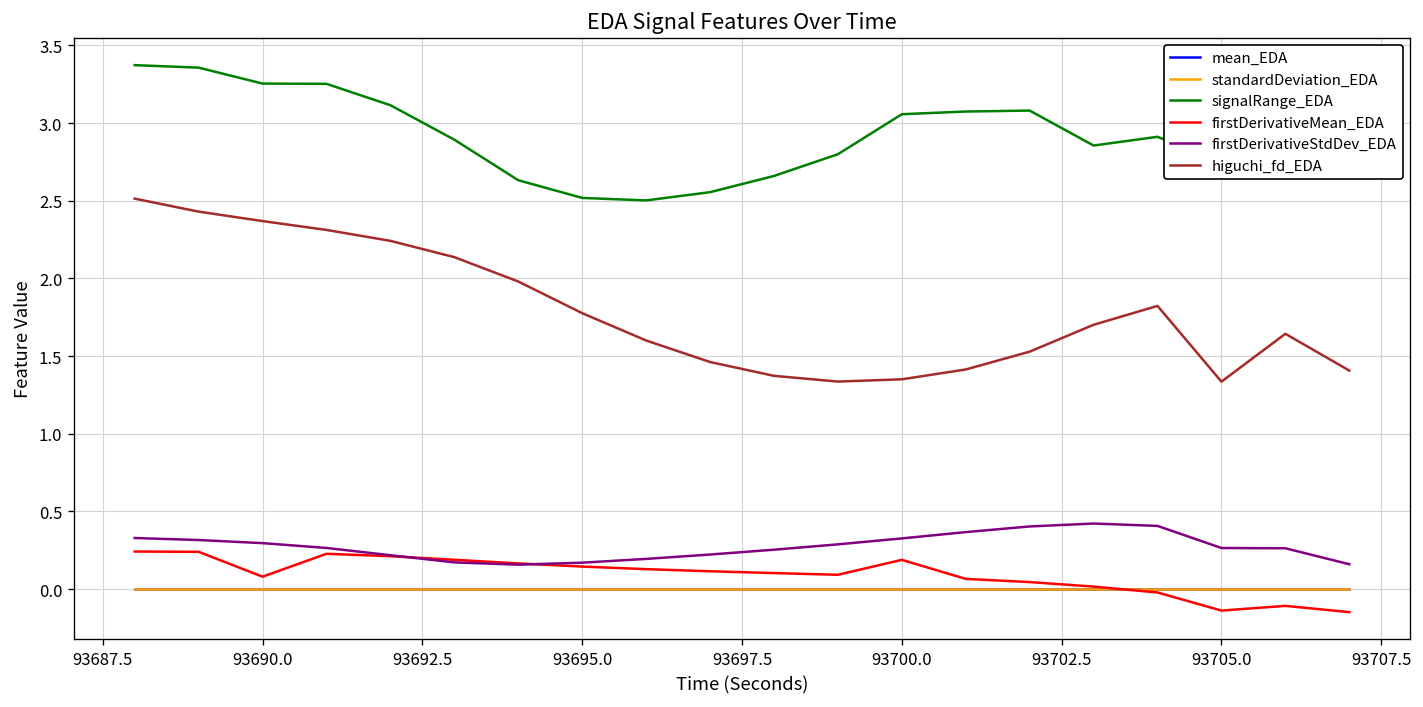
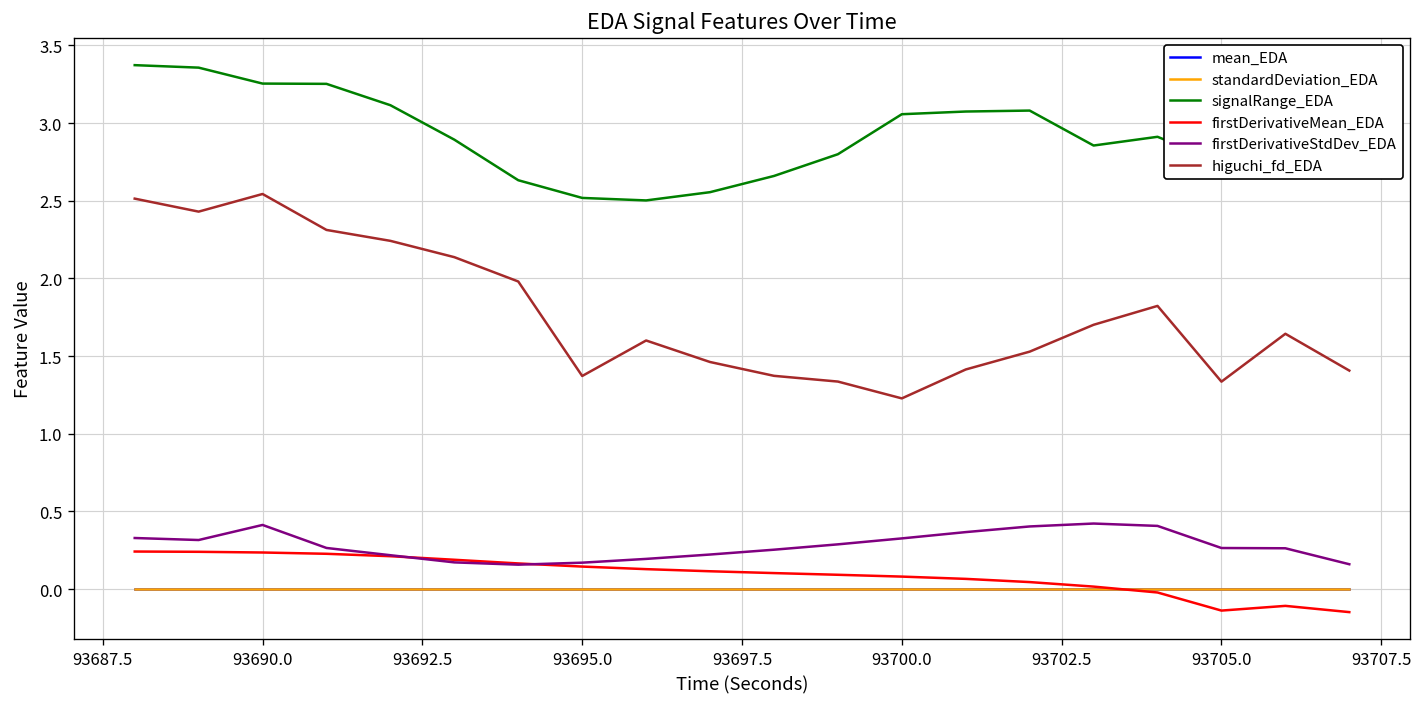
  {
    "standardDeviation_EDA": {
      "93690.0": 0.00,
      "93695.0": 0.00,
      "93700.0": 0.00,
      "93705.0": 0.00
    },
    "signalRange_EDA": {
      "93690.0": 3.25,
      "93695.0": 2.52,
      "93700.0": 3.06
    },
    "firstDerivativeMean_EDA": {
-     "93690.0": 0.08,
+     "93690.0": 0.24,
      "93695.0": 0.14,
-     "93700.0": 0.19,
+     "93700.0": 0.08,
      "93705.0": -0.14
    },
    "firstDerivativeStdDev_EDA": {
-     "93690.0": 0.30,
+     "93690.0": 0.41,
      "93695.0": 0.17,
      "93700.0": 0.33,
      "93705.0": 0.26
    },
    "higuchi_fd_EDA": {
-     "93690.0": 2.37,
-     "93695.0": 1.78,
-     "93700.0": 1.35,
+     "93690.0": 2.54,
+     "93695.0": 1.37,
+     "93700.0": 1.23,
      "93705.0": 1.34
    }
  }
